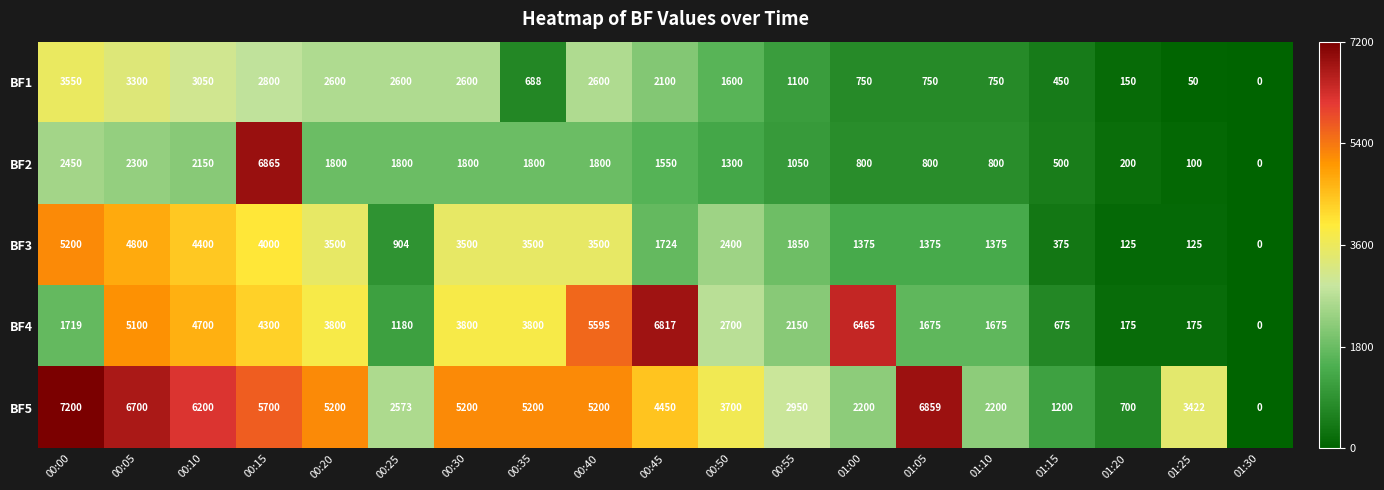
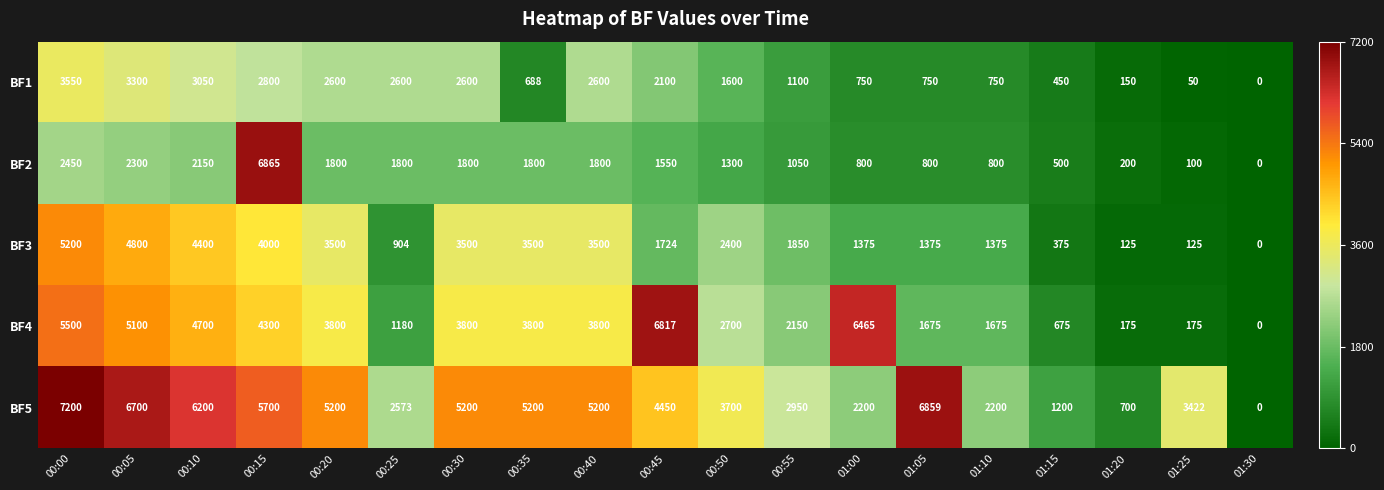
  {
    "BF1": {
      "00:00": 3550,
      "00:05": 3300,
      "00:10": 3050,
      "00:15": 2800,
      "00:20": 2600,
      "00:25": 2600,
      "00:30": 2600,
      "00:35": 688,
      "00:40": 2600,
      "00:45": 2100,
      "00:50": 1600,
      "00:55": 1100,
      "01:00": 750,
      "01:05": 750,
      "01:10": 750,
      "01:15": 450,
      "01:20": 150,
      "01:25": 50,
      "01:30": 0
    },
    "BF2": {
      "00:00": 2450,
      "00:05": 2300,
      "00:10": 2150,
      "00:15": 6865,
      "00:20": 1800,
      "00:25": 1800,
      "00:30": 1800,
      "00:35": 1800,
      "00:40": 1800,
      "00:45": 1550,
      "00:50": 1300,
      "00:55": 1050,
      "01:00": 800,
      "01:05": 800,
      "01:10": 800,
      "01:15": 500,
      "01:20": 200,
      "01:25": 100,
      "01:30": 0
    },
    "BF3": {
      "00:00": 5200,
      "00:05": 4800,
      "00:10": 4400,
      "00:15": 4000,
      "00:20": 3500,
      "00:25": 904,
      "00:30": 3500,
      "00:35": 3500,
      "00:40": 3500,
      "00:45": 1724,
      "00:50": 2400,
      "00:55": 1850,
      "01:00": 1375,
      "01:05": 1375,
      "01:10": 1375,
      "01:15": 375,
      "01:20": 125,
      "01:25": 125,
      "01:30": 0
    },
    "BF4": {
-     "00:00": 1719,
+     "00:00": 5500,
      "00:05": 5100,
      "00:10": 4700,
      "00:15": 4300,
      "00:20": 3800,
      "00:25": 1180,
      "00:30": 3800,
      "00:35": 3800,
-     "00:40": 5595,
+     "00:40": 3800,
      "00:45": 6817,
      "00:50": 2700,
      "00:55": 2150,
      "01:00": 6465,
      "01:05": 1675,
      "01:10": 1675,
      "01:15": 675,
      "01:20": 175,
      "01:25": 175,
      "01:30": 0
    },
    "BF5": {
      "00:00": 7200,
      "00:05": 6700,
      "00:10": 6200,
      "00:15": 5700,
      "00:20": 5200,
      "00:25": 2573,
      "00:30": 5200,
      "00:35": 5200,
      "00:40": 5200,
      "00:45": 4450,
      "00:50": 3700,
      "00:55": 2950,
      "01:00": 2200,
      "01:05": 6859,
      "01:10": 2200,
      "01:15": 1200,
      "01:20": 700,
      "01:25": 3422,
      "01:30": 0
    }
  }
